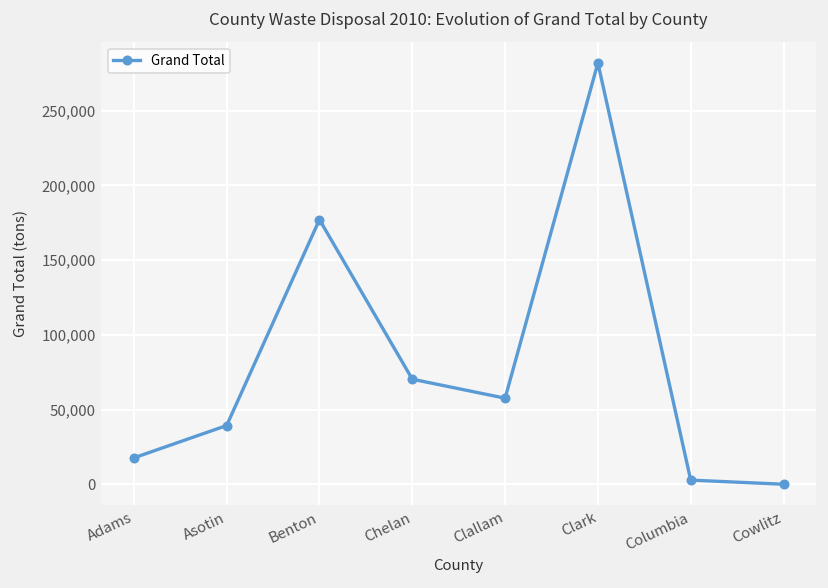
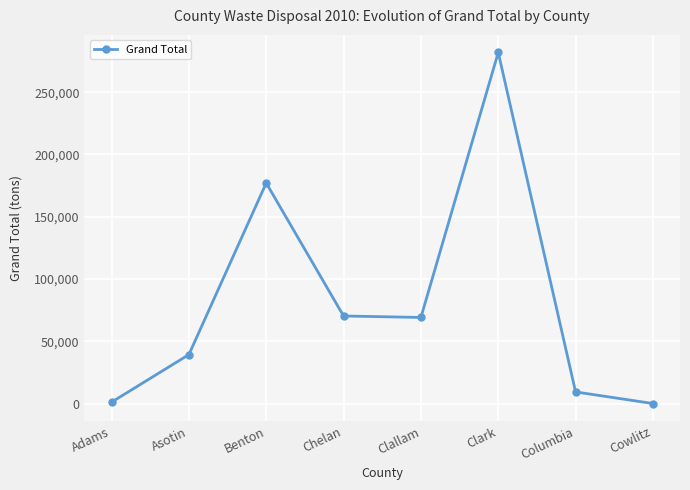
  {
-   "Adams": "18,000",
+   "Adams": "1,000",
    "Asotin": "39,000",
    "Benton": "177,000",
    "Chelan": "70,000",
-   "Clallam": "58,000",
+   "Clallam": "69,000",
    "Clark": "282,000",
-   "Columbia": "3,000",
+   "Columbia": "9,000",
    "Cowlitz": "0"
  }
